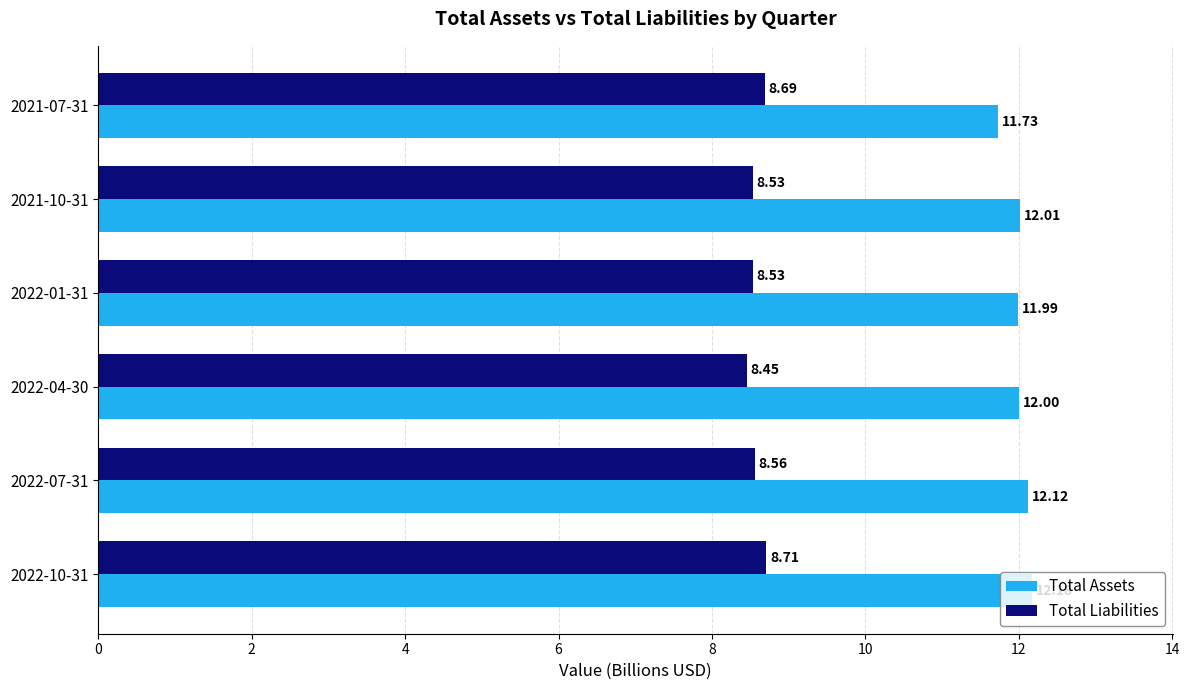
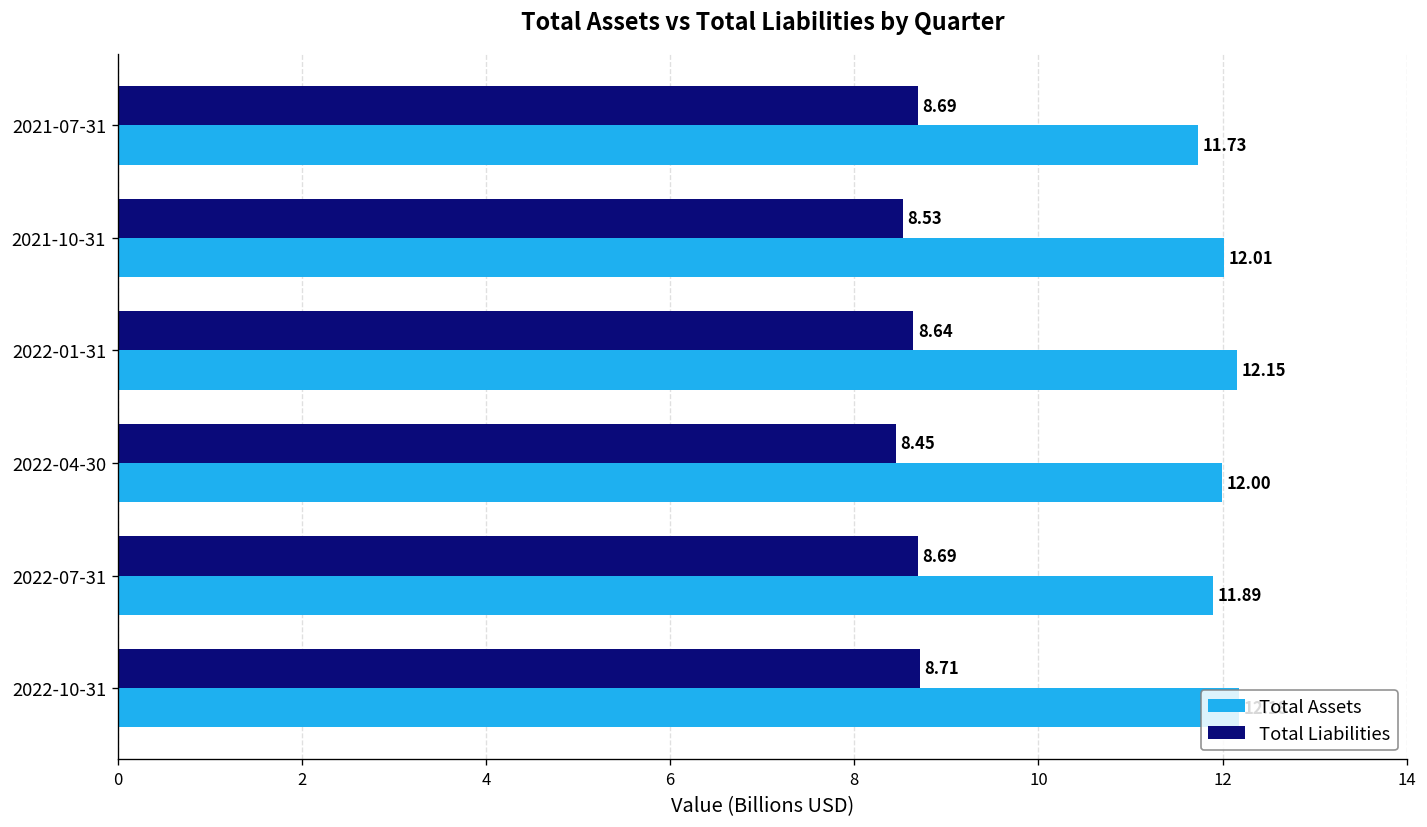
  {
    "Total Assets": {
      "2021-07-31": 11.73,
      "2021-10-31": 12.01,
-     "2022-01-31": 11.99,
+     "2022-01-31": 12.15,
      "2022-04-30": 12.00,
-     "2022-07-31": 12.12
+     "2022-07-31": 11.89
    },
    "Total Liabilities": {
      "2021-07-31": 8.69,
      "2021-10-31": 8.53,
-     "2022-01-31": 8.53,
+     "2022-01-31": 8.64,
      "2022-04-30": 8.45,
-     "2022-07-31": 8.56,
+     "2022-07-31": 8.69,
      "2022-10-31": 8.71
    }
  }
